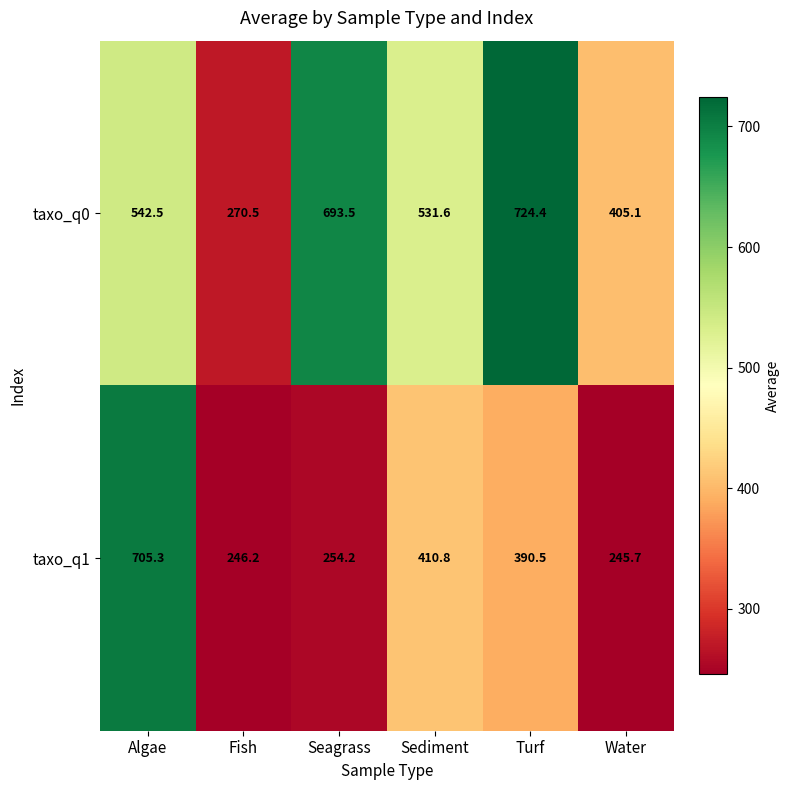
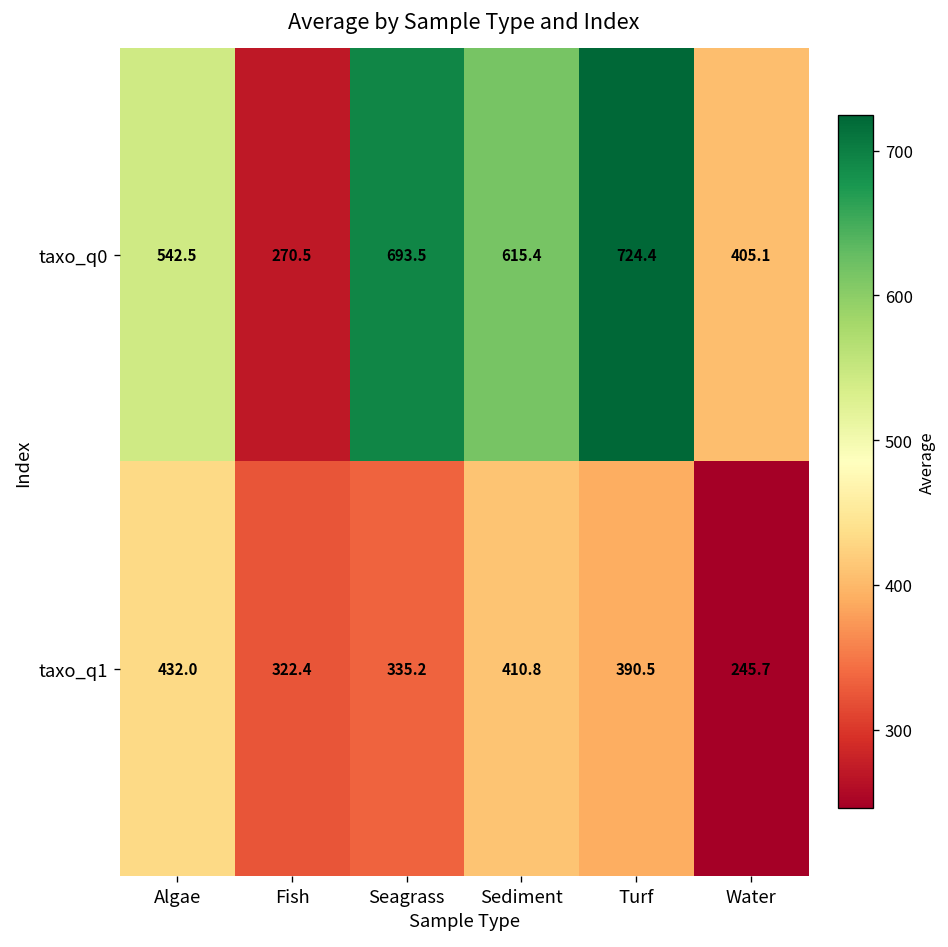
  {
    "taxo_q0": {
      "Algae": 542.5,
      "Fish": 270.5,
      "Seagrass": 693.5,
-     "Sediment": 531.6,
+     "Sediment": 615.4,
      "Turf": 724.4,
      "Water": 405.1
    },
    "taxo_q1": {
-     "Algae": 705.3,
-     "Fish": 246.2,
-     "Seagrass": 254.2,
+     "Algae": 432.0,
+     "Fish": 322.4,
+     "Seagrass": 335.2,
      "Sediment": 410.8,
      "Turf": 390.5,
      "Water": 245.7
    }
  }
